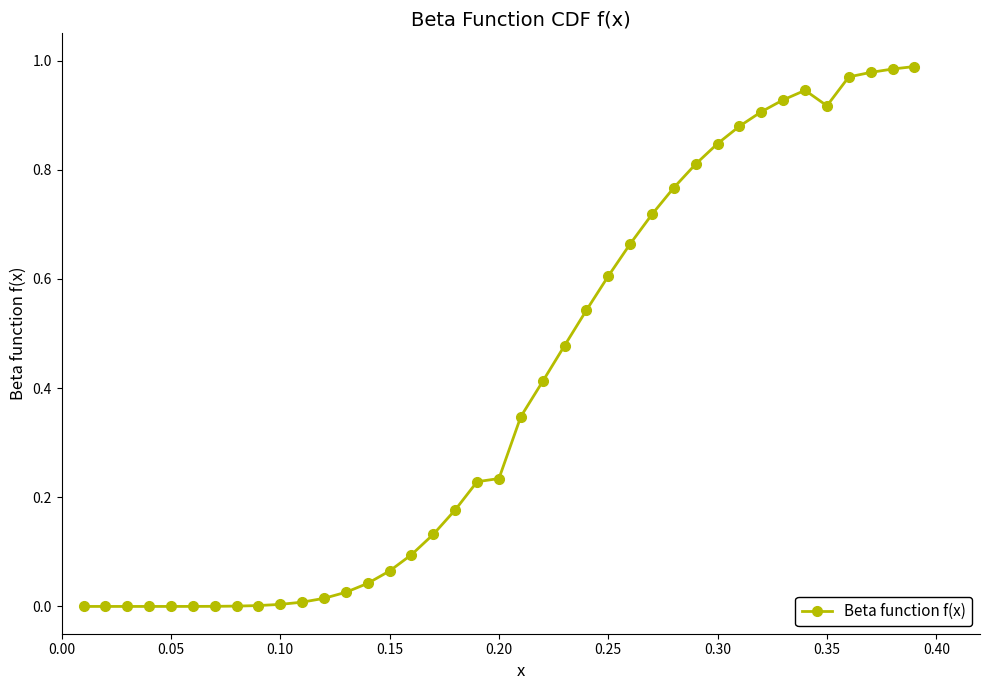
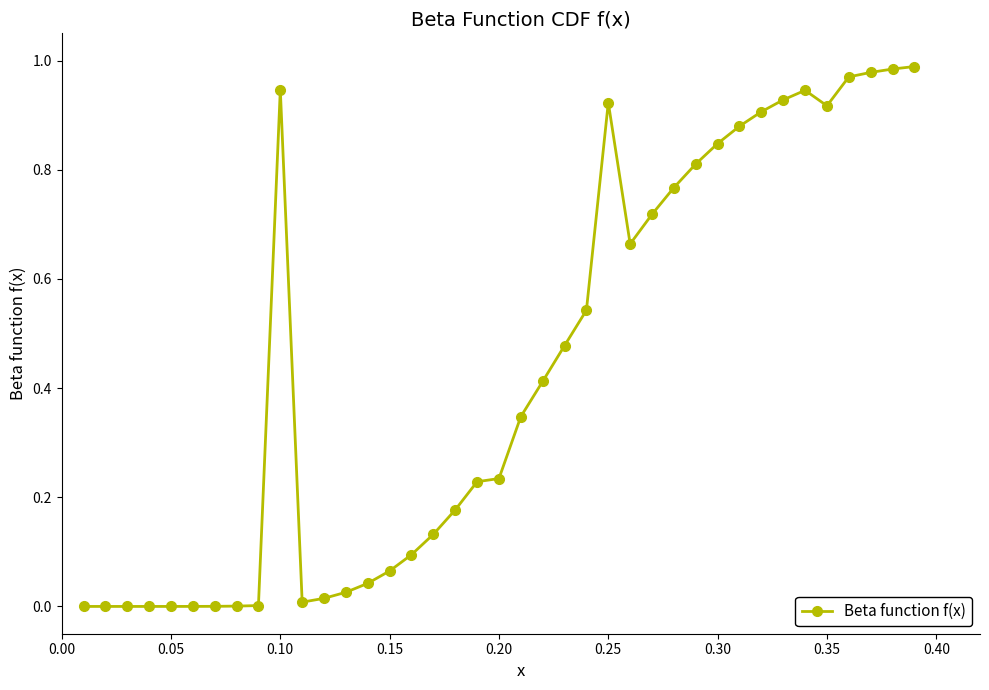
  {
    "0.05": 0.00,
-   "0.10": 0.00,
+   "0.10": 0.95,
    "0.15": 0.07,
    "0.20": 0.23,
-   "0.25": 0.61,
+   "0.25": 0.92,
    "0.30": 0.85,
    "0.35": 0.92
  }
